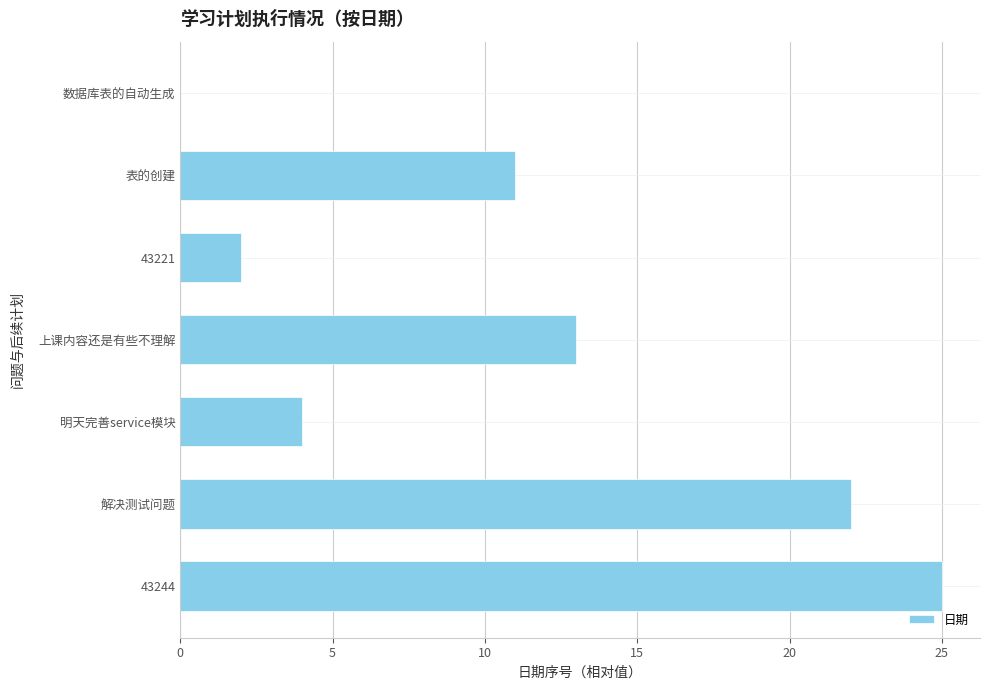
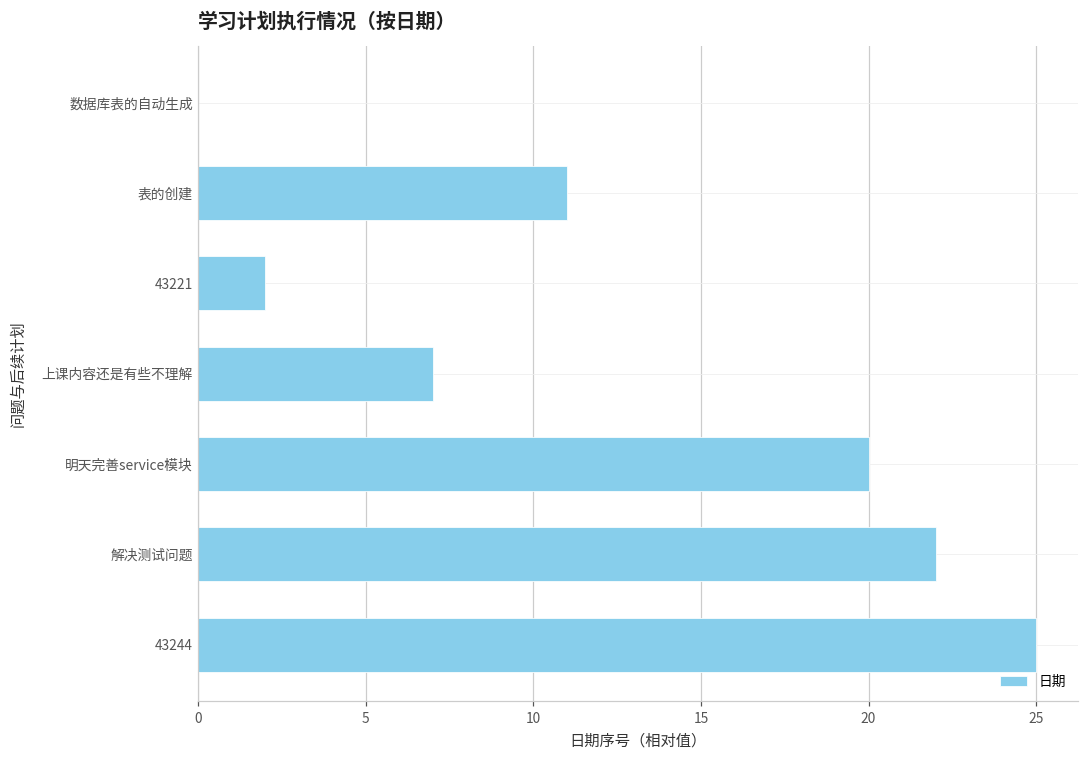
  {
    "数据库表的自动生成": 0.0,
    "表的创建": 11.0,
    "43221": 2.0,
-   "上课内容还是有些不理解": 13.0,
-   "明天完善service模块": 4.0,
+   "上课内容还是有些不理解": 7.0,
+   "明天完善service模块": 20.0,
    "解决测试问题": 22.0,
    "43244": 25.0
  }
